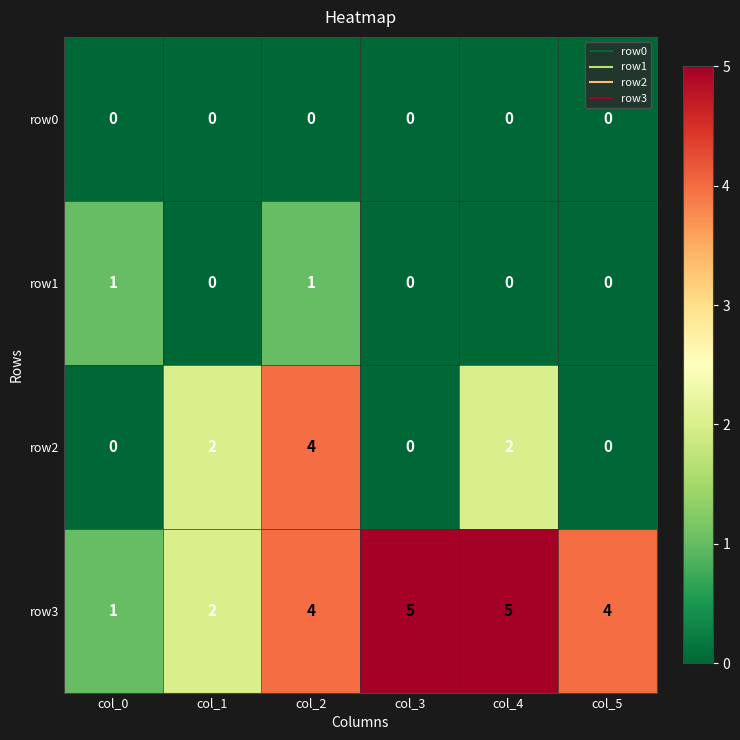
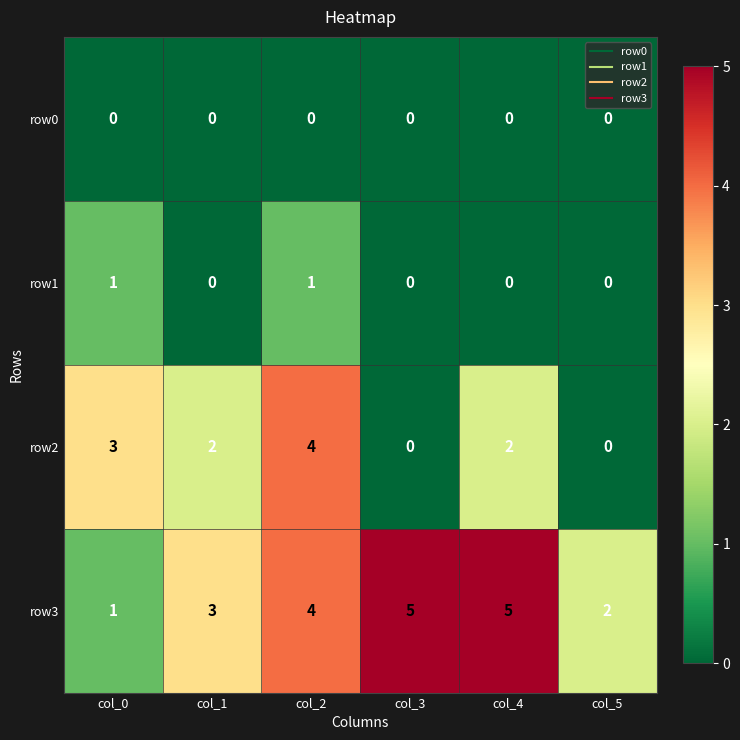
  {
    "row0": {
      "col_0": 0,
      "col_1": 0,
      "col_2": 0,
      "col_3": 0,
      "col_4": 0,
      "col_5": 0
    },
    "row1": {
      "col_0": 1,
      "col_1": 0,
      "col_2": 1,
      "col_3": 0,
      "col_4": 0,
      "col_5": 0
    },
    "row2": {
-     "col_0": 0,
+     "col_0": 3,
      "col_1": 2,
      "col_2": 4,
      "col_3": 0,
      "col_4": 2,
      "col_5": 0
    },
    "row3": {
      "col_0": 1,
-     "col_1": 2,
+     "col_1": 3,
      "col_2": 4,
      "col_3": 5,
      "col_4": 5,
-     "col_5": 4
+     "col_5": 2
    }
  }
